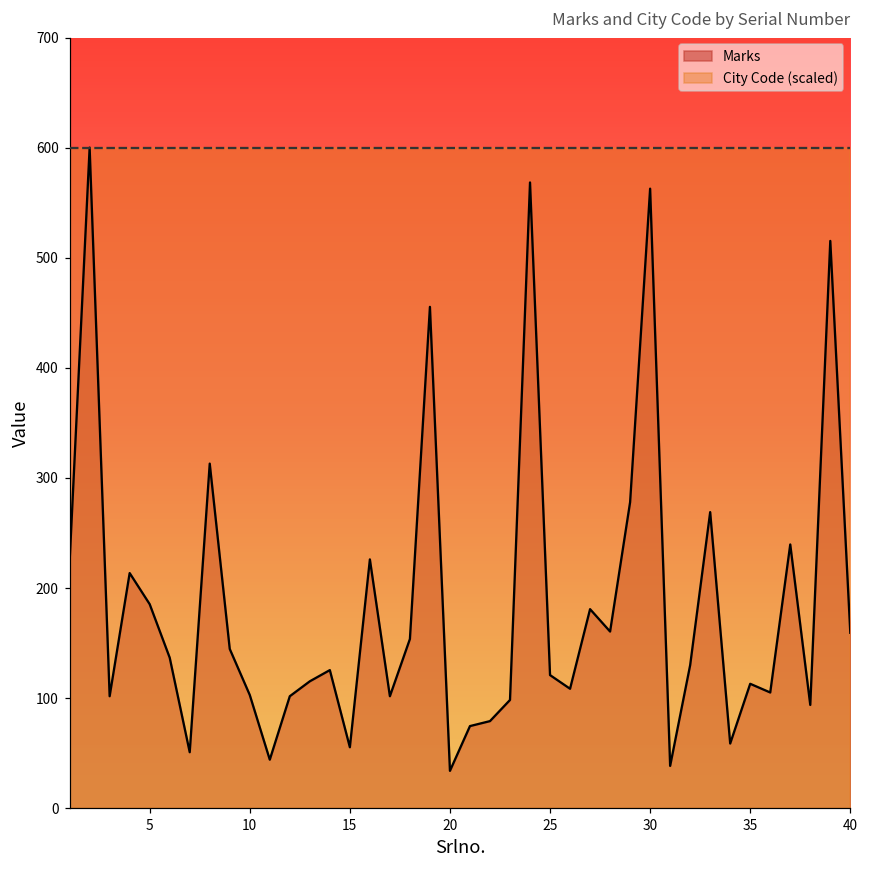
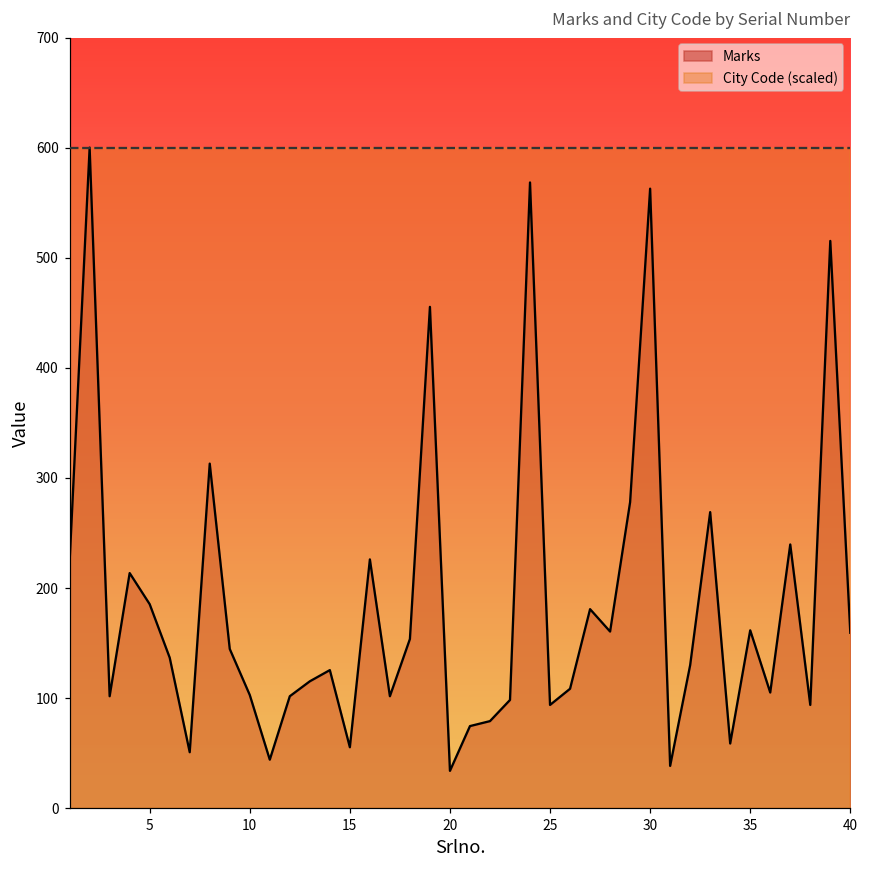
  {
    "Marks": {
      "5": 185,
      "10": 103,
      "15": 55,
      "20": 34,
-     "25": 121,
+     "25": 94,
      "30": 563,
-     "35": 113,
+     "35": 162,
      "40": 159
    },
    "City Code (scaled)": {
      "5": 600,
      "10": 600,
      "15": 600,
      "20": 600,
      "25": 600,
      "30": 600,
      "35": 600,
      "40": 600
    }
  }
